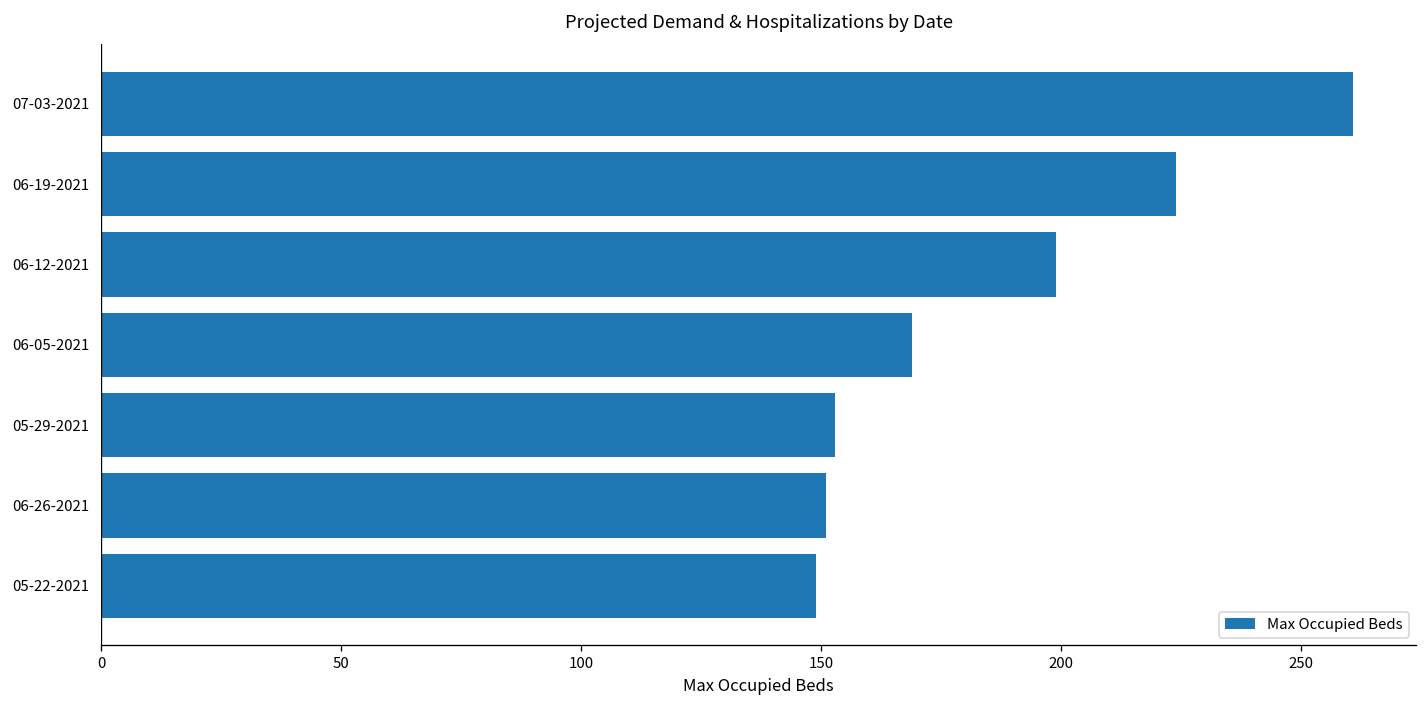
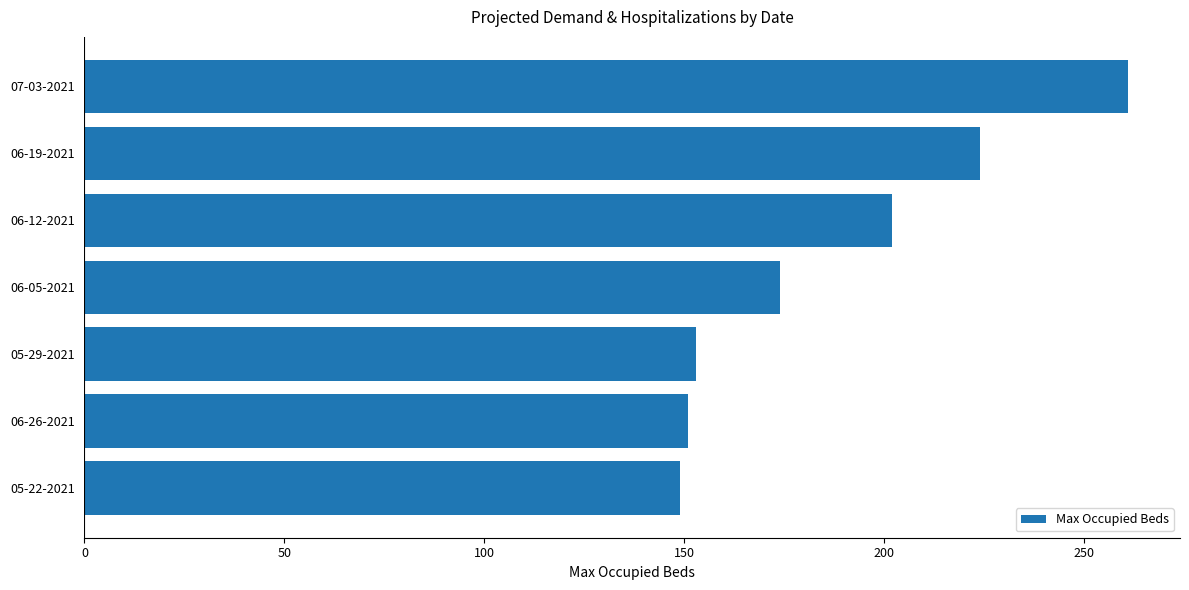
  {
    "07-03-2021": 261,
    "06-19-2021": 224,
-   "06-12-2021": 199,
-   "06-05-2021": 169,
+   "06-12-2021": 202,
+   "06-05-2021": 174,
    "05-29-2021": 153,
    "06-26-2021": 151,
    "05-22-2021": 149
  }
